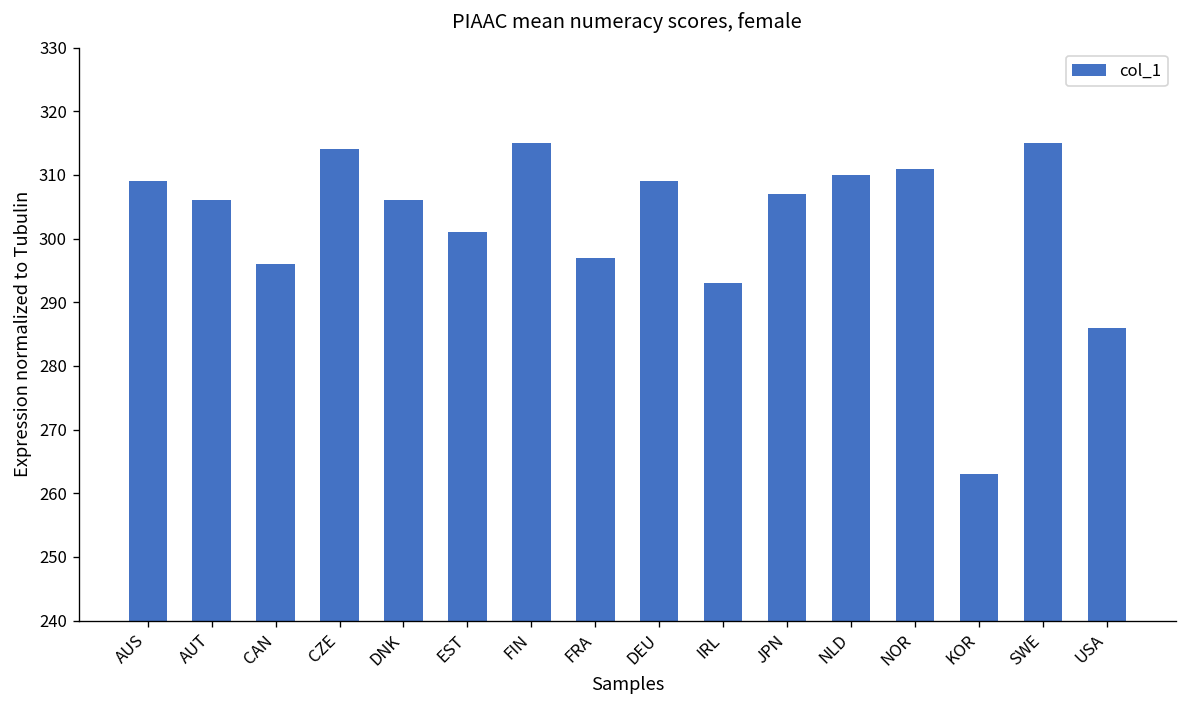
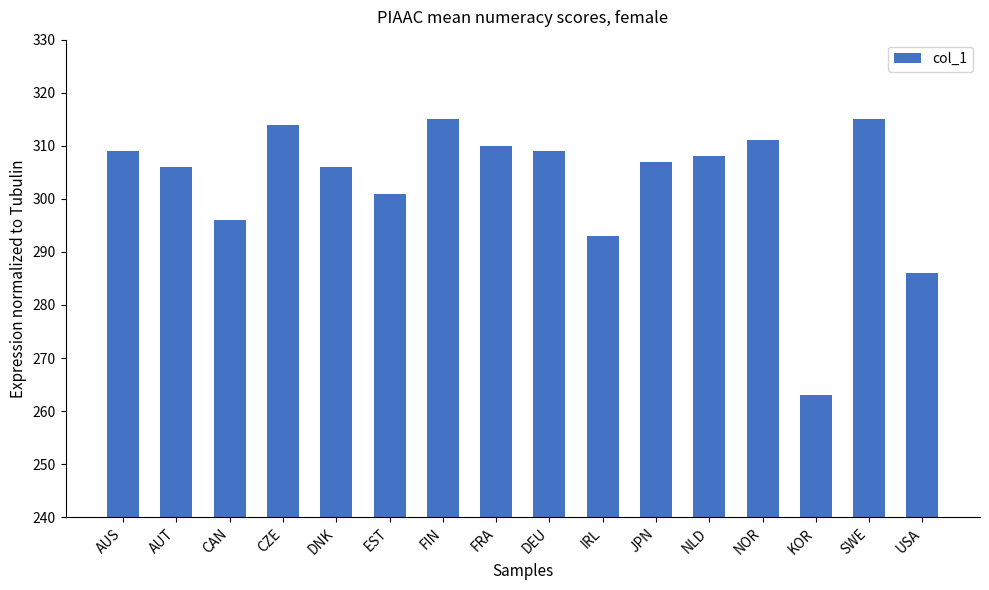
  {
    "AUS": 309,
    "AUT": 306,
    "CAN": 296,
    "CZE": 314,
    "DNK": 306,
    "EST": 301,
    "FIN": 315,
-   "FRA": 297,
+   "FRA": 310,
    "DEU": 309,
    "IRL": 293,
    "JPN": 307,
-   "NLD": 310,
+   "NLD": 308,
    "NOR": 311,
    "KOR": 263,
    "SWE": 315,
    "USA": 286
  }
